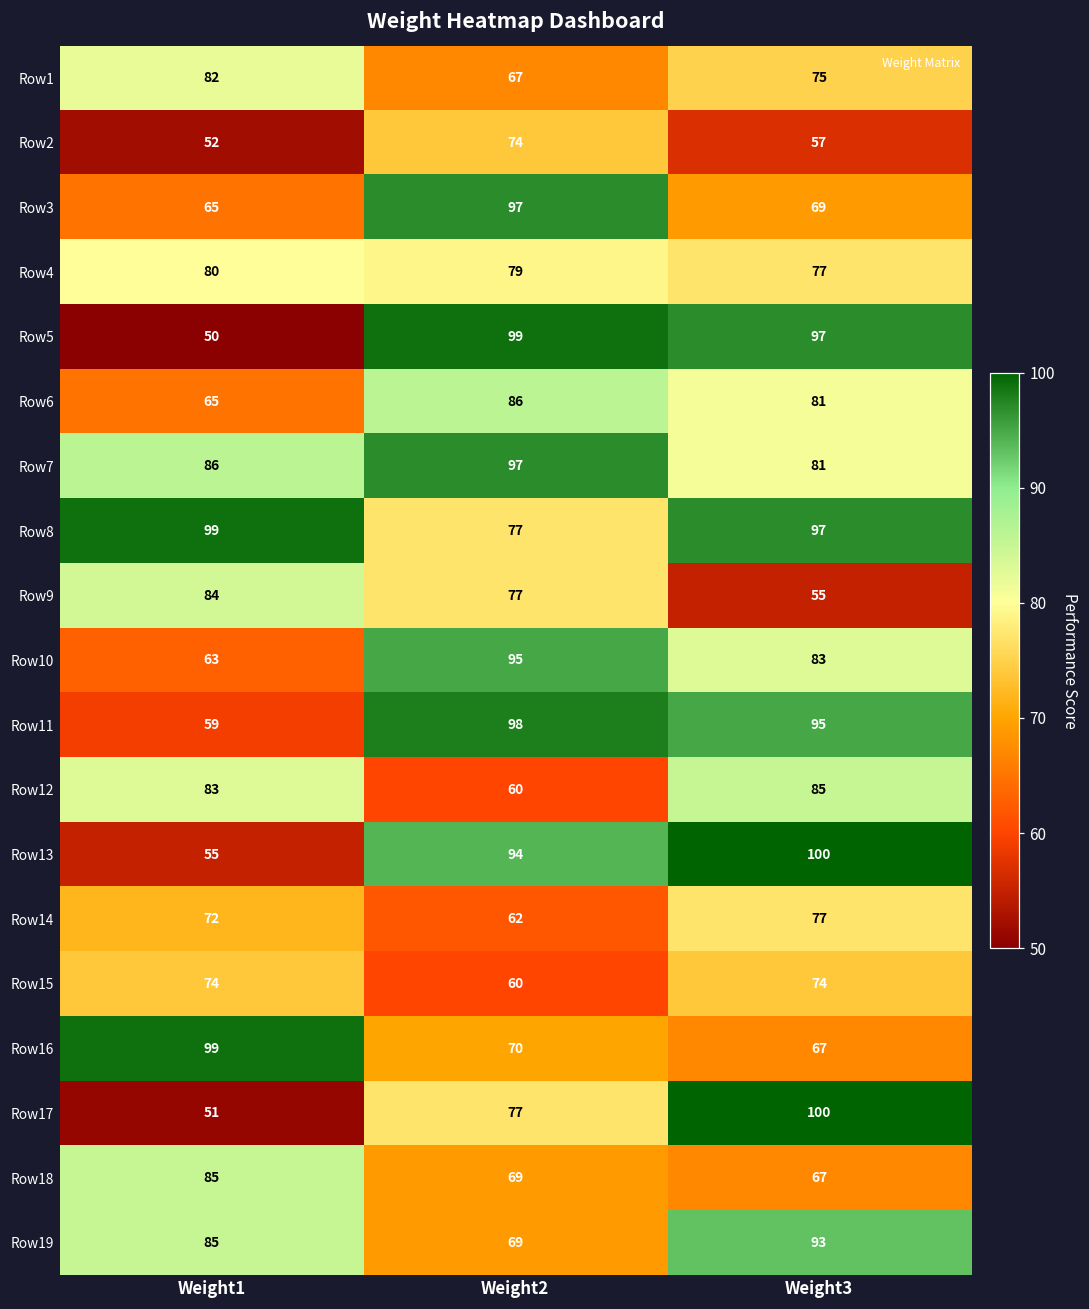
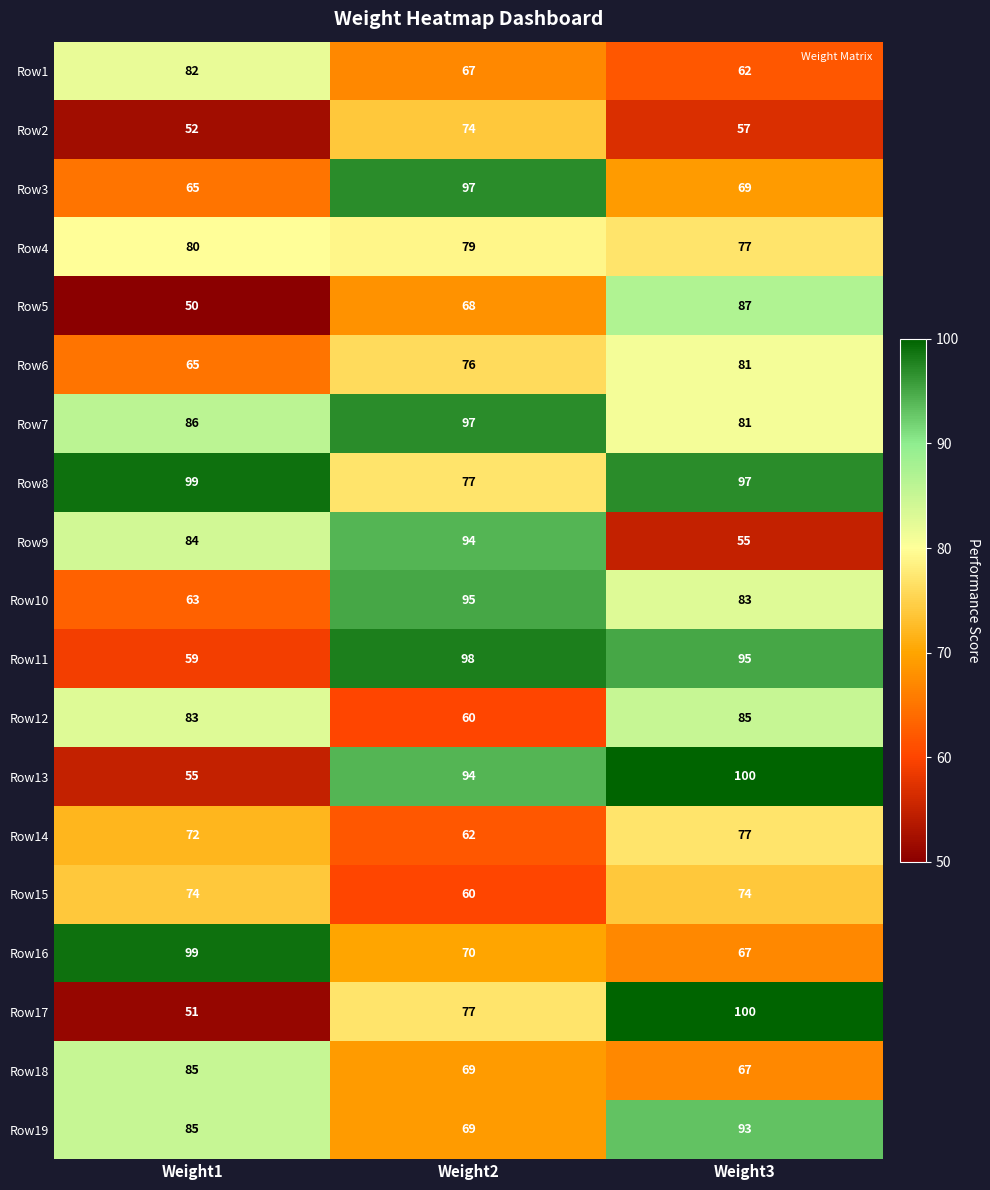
  {
    "Row1": {
      "Weight1": 82,
      "Weight2": 67,
-     "Weight3": 75
+     "Weight3": 62
    },
    "Row2": {
      "Weight1": 52,
      "Weight2": 74,
      "Weight3": 57
    },
    "Row3": {
      "Weight1": 65,
      "Weight2": 97,
      "Weight3": 69
    },
    "Row4": {
      "Weight1": 80,
      "Weight2": 79,
      "Weight3": 77
    },
    "Row5": {
      "Weight1": 50,
-     "Weight2": 99,
-     "Weight3": 97
+     "Weight2": 68,
+     "Weight3": 87
    },
    "Row6": {
      "Weight1": 65,
-     "Weight2": 86,
+     "Weight2": 76,
      "Weight3": 81
    },
    "Row7": {
      "Weight1": 86,
      "Weight2": 97,
      "Weight3": 81
    },
    "Row8": {
      "Weight1": 99,
      "Weight2": 77,
      "Weight3": 97
    },
    "Row9": {
      "Weight1": 84,
-     "Weight2": 77,
+     "Weight2": 94,
      "Weight3": 55
    },
    "Row10": {
      "Weight1": 63,
      "Weight2": 95,
      "Weight3": 83
    },
    "Row11": {
      "Weight1": 59,
      "Weight2": 98,
      "Weight3": 95
    },
    "Row12": {
      "Weight1": 83,
      "Weight2": 60,
      "Weight3": 85
    },
    "Row13": {
      "Weight1": 55,
      "Weight2": 94,
      "Weight3": 100
    },
    "Row14": {
      "Weight1": 72,
      "Weight2": 62,
      "Weight3": 77
    },
    "Row15": {
      "Weight1": 74,
      "Weight2": 60,
      "Weight3": 74
    },
    "Row16": {
      "Weight1": 99,
      "Weight2": 70,
      "Weight3": 67
    },
    "Row17": {
      "Weight1": 51,
      "Weight2": 77,
      "Weight3": 100
    },
    "Row18": {
      "Weight1": 85,
      "Weight2": 69,
      "Weight3": 67
    },
    "Row19": {
      "Weight1": 85,
      "Weight2": 69,
      "Weight3": 93
    }
  }
